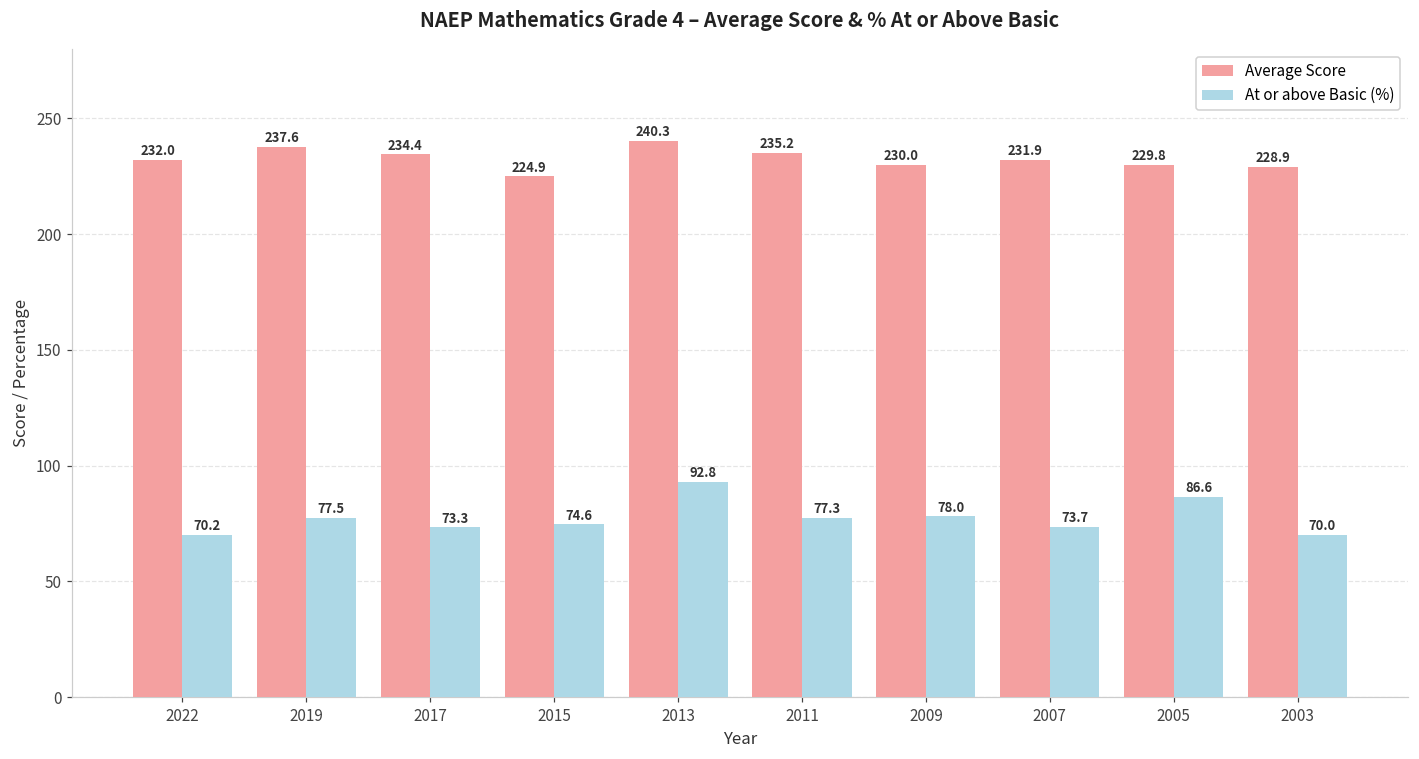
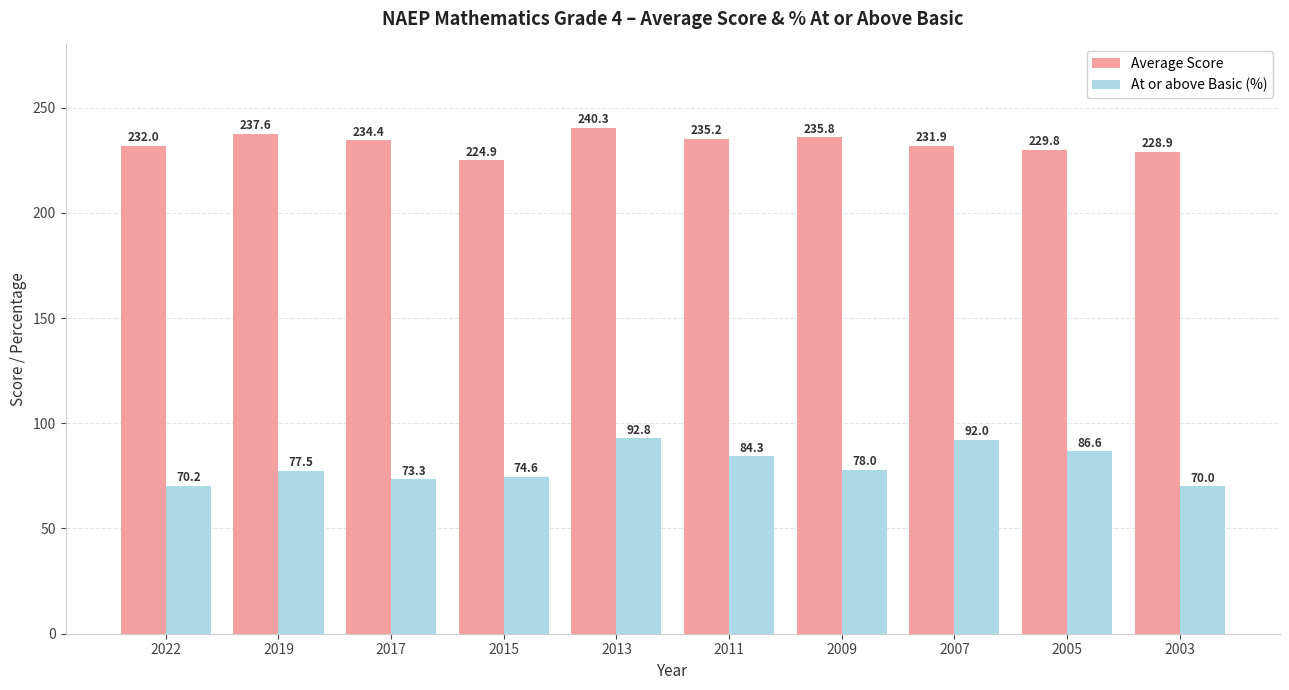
  {
    "Average Score": {
      "2022": 232.0,
      "2019": 237.6,
      "2017": 234.4,
      "2015": 224.9,
      "2013": 240.3,
      "2011": 235.2,
-     "2009": 230.0,
+     "2009": 235.8,
      "2007": 231.9,
      "2005": 229.8,
      "2003": 228.9
    },
    "At or above Basic (%)": {
      "2022": 70.2,
      "2019": 77.5,
      "2017": 73.3,
      "2015": 74.6,
      "2013": 92.8,
-     "2011": 77.3,
+     "2011": 84.3,
      "2009": 78.0,
-     "2007": 73.7,
+     "2007": 92.0,
      "2005": 86.6,
      "2003": 70.0
    }
  }
